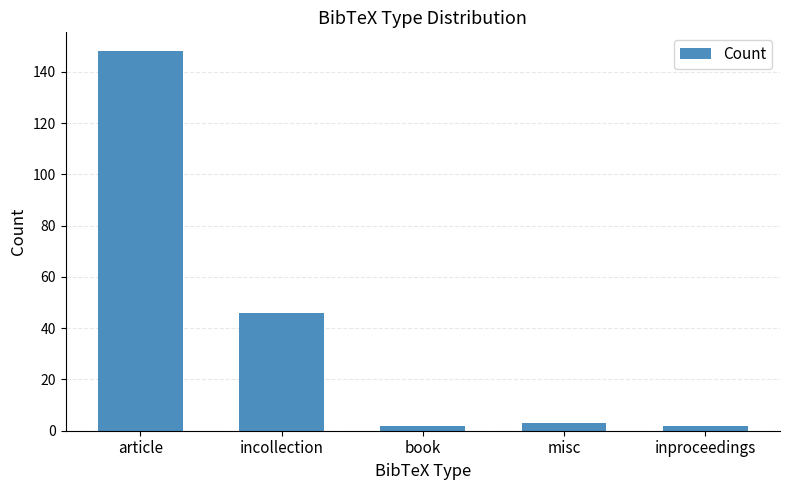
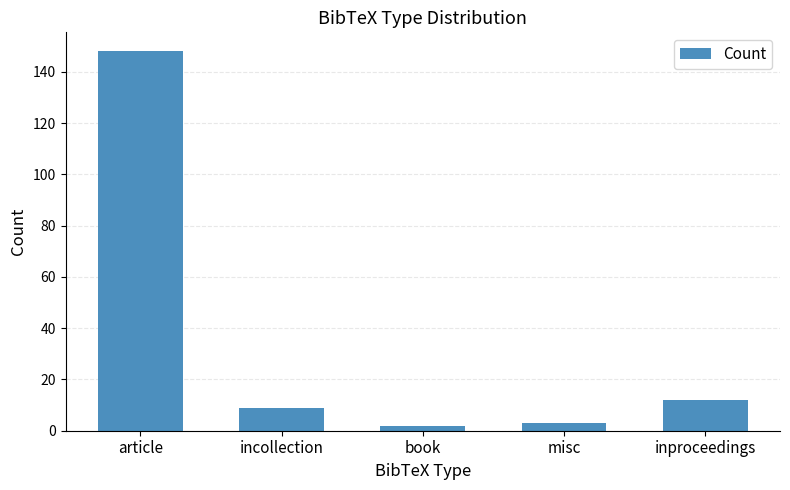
  {
    "article": 148,
-   "incollection": 46,
+   "incollection": 9,
    "book": 2,
    "misc": 3,
-   "inproceedings": 2
+   "inproceedings": 12
  }
